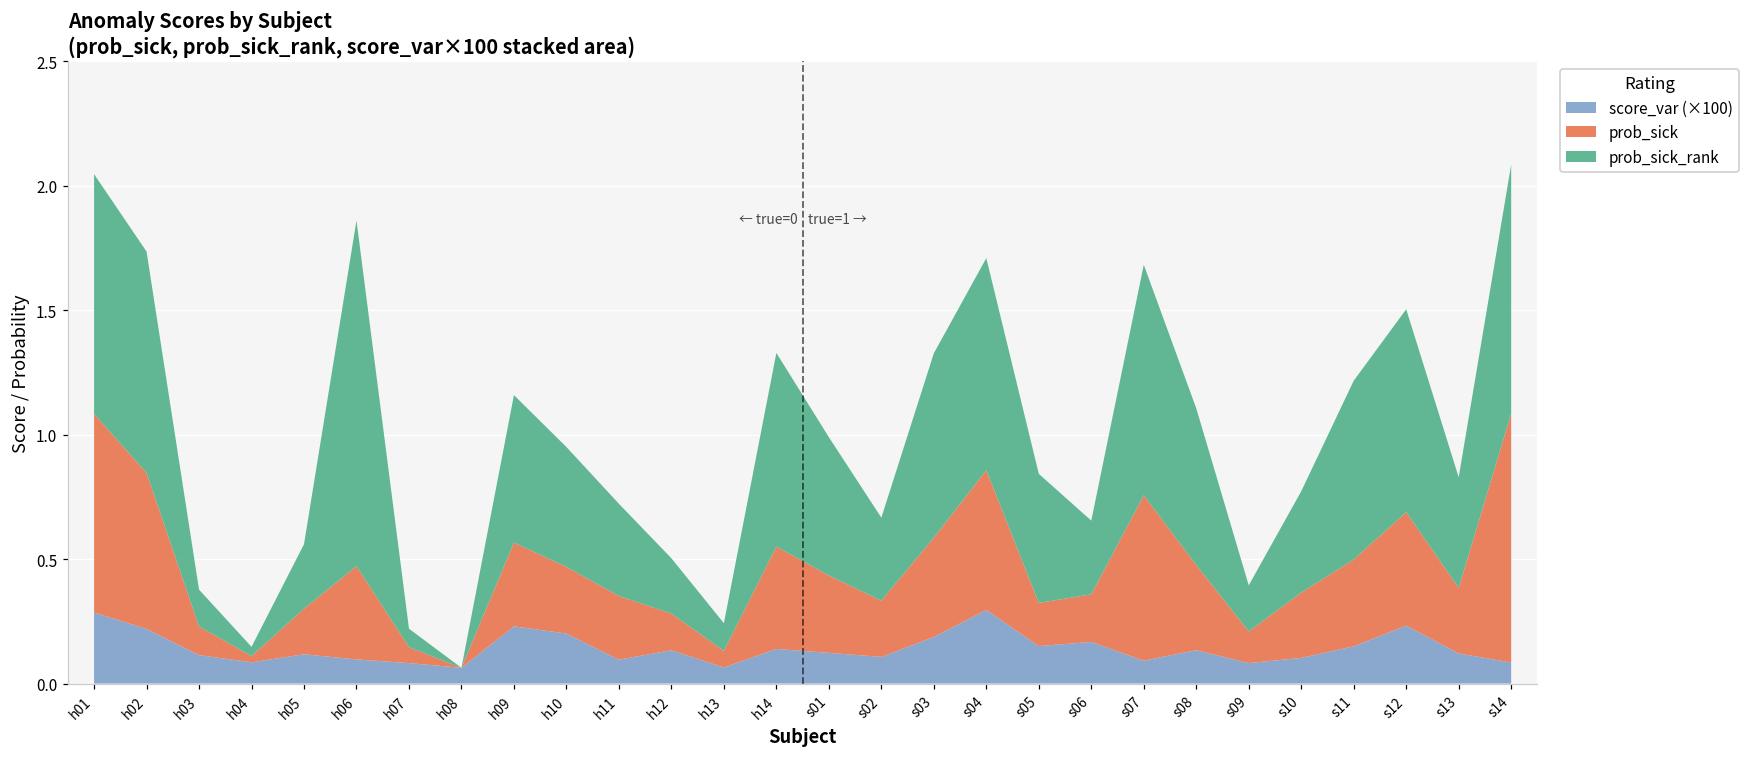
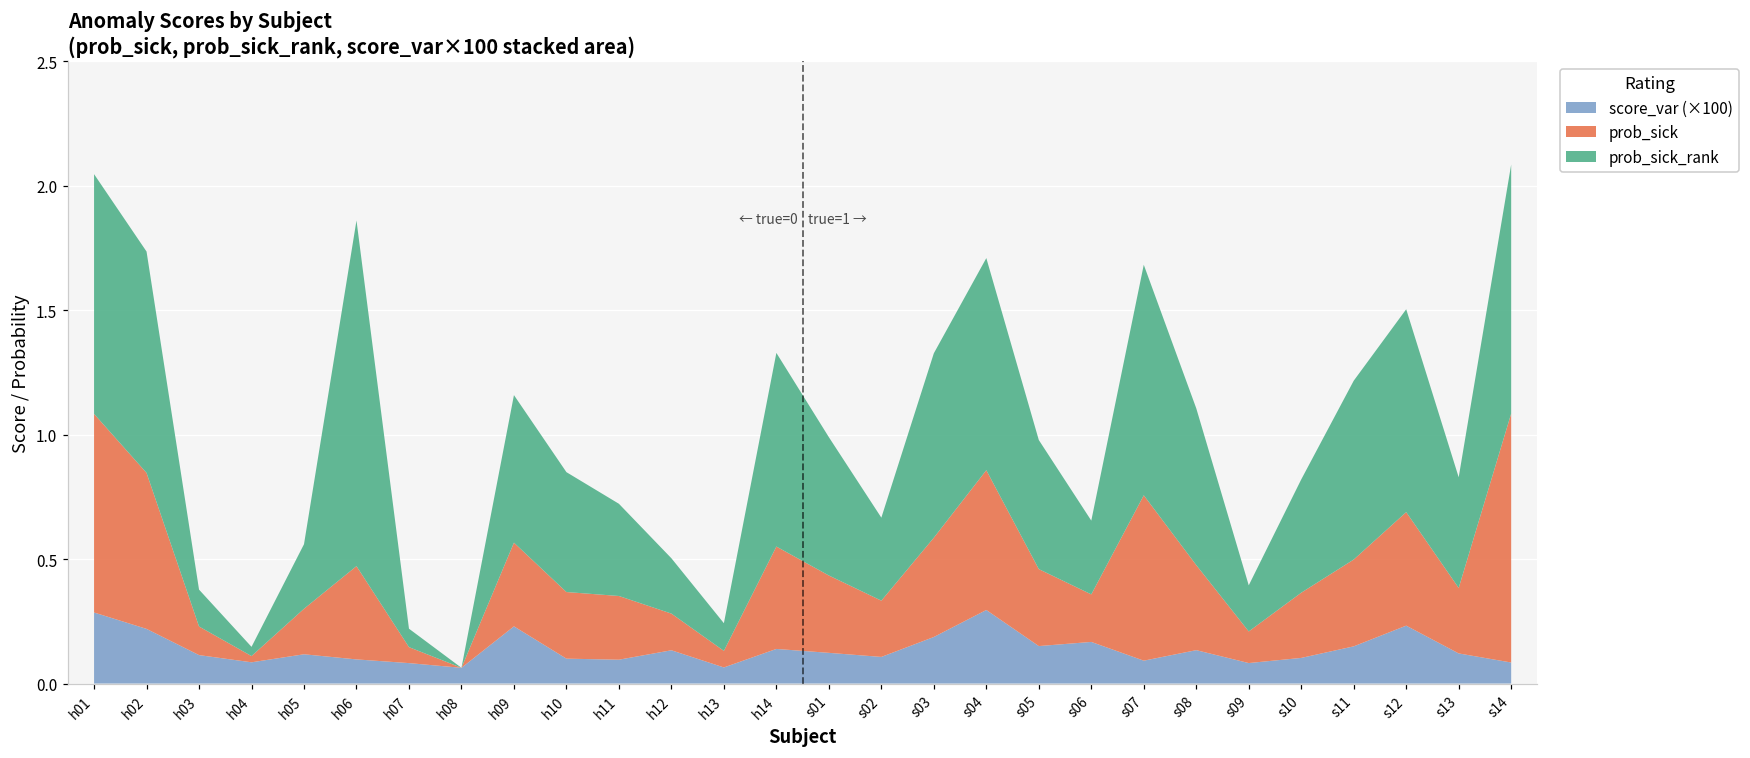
  {
    "score_var (×100)": {
      "h01": 0.29,
      "h02": 0.22,
      "h03": 0.11,
      "h04": 0.09,
      "h05": 0.12,
      "h06": 0.10,
      "h07": 0.08,
      "h09": 0.23,
-     "h10": 0.20,
+     "h10": 0.10,
      "h11": 0.10,
      "h12": 0.13,
      "h13": 0.06,
      "h14": 0.14,
      "s01": 0.12,
      "s02": 0.11,
      "s03": 0.19,
      "s04": 0.30,
      "s05": 0.15,
      "s06": 0.17,
      "s07": 0.09,
      "s08": 0.13,
      "s09": 0.08,
      "s10": 0.10,
      "s11": 0.15,
      "s12": 0.23,
      "s13": 0.12,
      "s14": 0.08
    },
    "prob_sick": {
      "h01": 0.80,
      "h02": 0.63,
      "h03": 0.11,
      "h04": 0.03,
      "h05": 0.18,
      "h06": 0.37,
      "h07": 0.06,
      "h09": 0.34,
      "h10": 0.27,
      "h11": 0.26,
      "h12": 0.15,
      "h13": 0.07,
      "h14": 0.41,
      "s01": 0.31,
      "s02": 0.23,
      "s03": 0.40,
      "s04": 0.56,
-     "s05": 0.17,
+     "s05": 0.31,
      "s06": 0.19,
      "s07": 0.66,
      "s08": 0.34,
      "s09": 0.13,
      "s10": 0.26,
      "s11": 0.35,
      "s12": 0.46,
      "s13": 0.26,
      "s14": 1.00
    },
    "prob_sick_rank": {
      "h01": 0.96,
      "h02": 0.89,
      "h03": 0.15,
      "h04": 0.04,
      "h05": 0.26,
      "h06": 1.39,
      "h07": 0.07,
      "h09": 0.59,
      "h10": 0.48,
      "h11": 0.37,
      "h12": 0.22,
      "h13": 0.11,
      "h14": 0.78,
      "s01": 0.56,
      "s02": 0.33,
      "s03": 0.74,
      "s04": 0.85,
      "s05": 0.52,
      "s06": 0.30,
      "s07": 0.93,
      "s08": 0.63,
      "s09": 0.19,
-     "s10": 0.41,
+     "s10": 0.45,
      "s11": 0.72,
      "s12": 0.81,
      "s13": 0.44,
      "s14": 1.00
    }
  }
